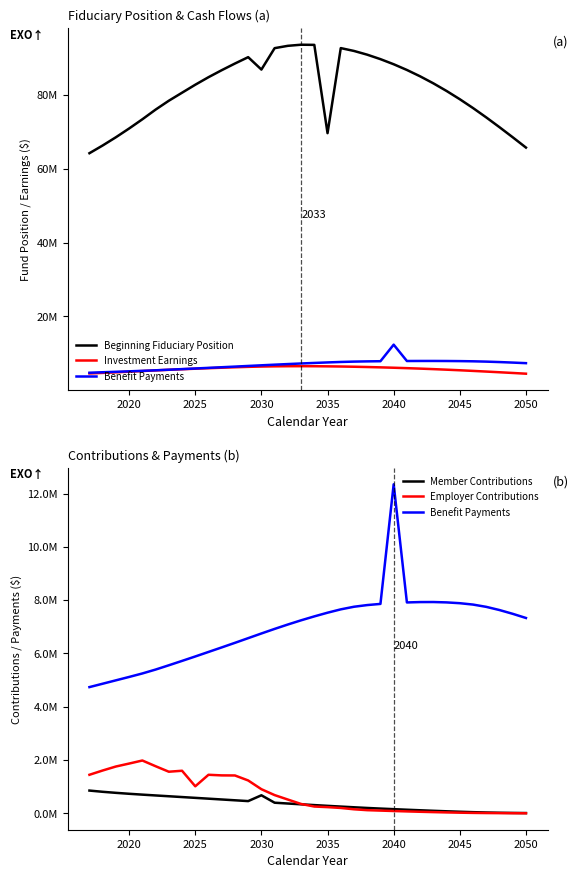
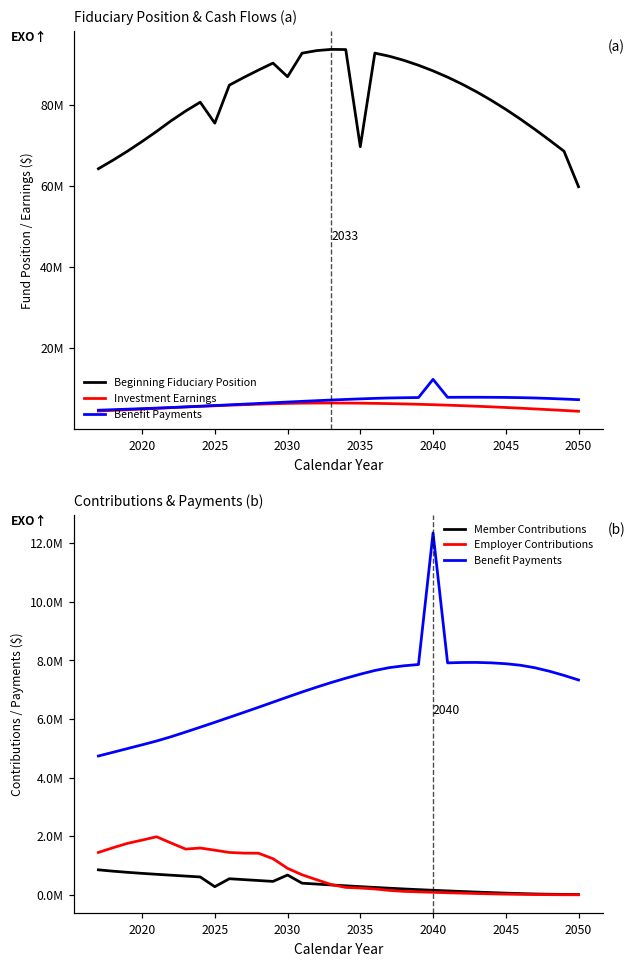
  {
    "Fiduciary Position & Cash Flows (a)": {
      "Beginning Fiduciary Position": {
        "2020": 71000000,
-       "2025": 83000000,
+       "2025": 75000000,
        "2030": 87000000,
        "2035": 70000000,
        "2040": 88000000,
        "2045": 79000000,
-       "2050": 66000000
+       "2050": 60000000
      },
      "Investment Earnings": {
        "2035": 6000000,
        "2040": 6000000,
        "2045": 5000000,
        "2050": 4000000
      },
      "Benefit Payments": {
        "2035": 8000000,
        "2040": 12000000,
        "2045": 8000000,
        "2050": 7000000
      }
    },
    "Contributions & Payments (b)": {
      "Member Contributions": {
        "2020": 700000,
-       "2025": 600000,
+       "2025": 300000,
        "2030": 700000
      },
      "Employer Contributions": {
        "2020": 1900000,
-       "2025": 1000000,
+       "2025": 1500000,
        "2030": 900000
      },
      "Benefit Payments": {
        "2020": 5100000,
        "2025": 5900000,
        "2030": 6700000,
        "2035": 7500000,
        "2040": 12300000,
        "2045": 7900000,
        "2050": 7300000
      }
    }
  }
